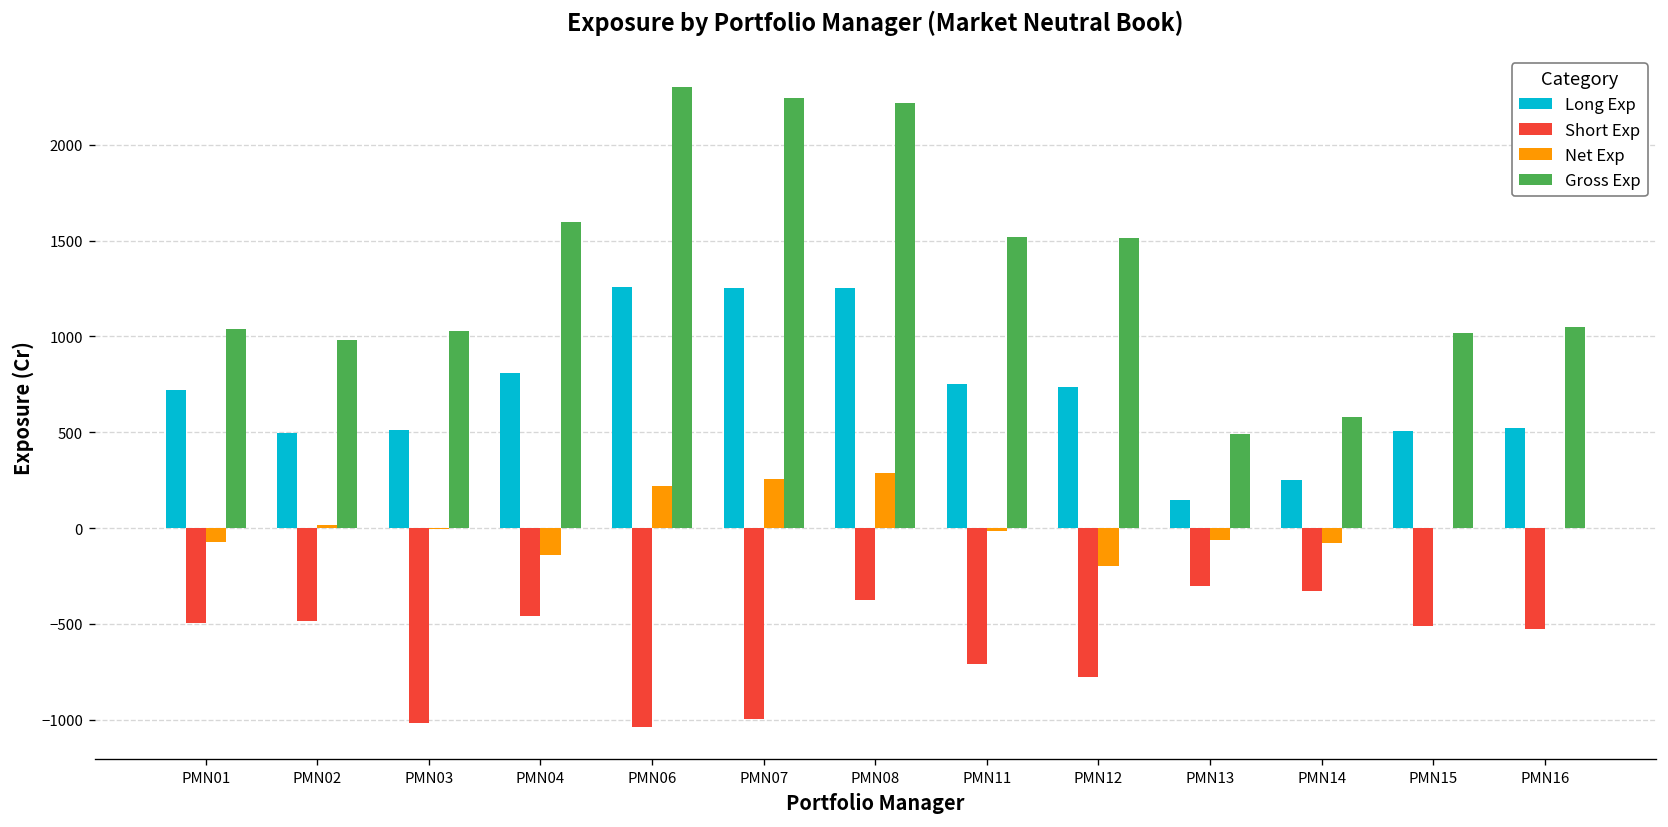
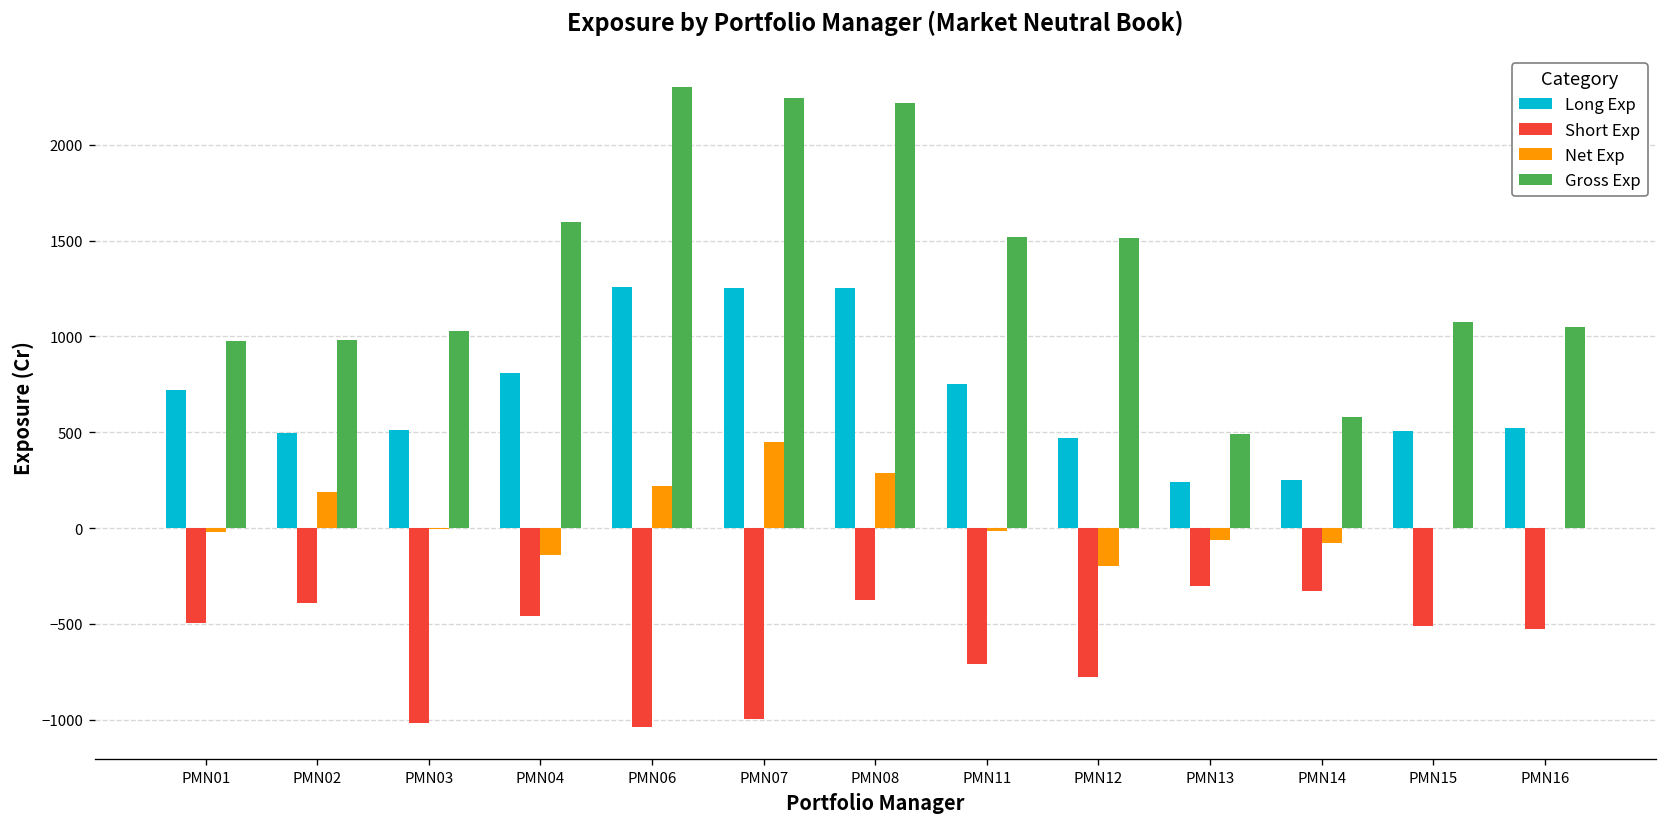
  {
    "Long Exp": {
      "PMN01": 720,
      "PMN02": 500,
      "PMN03": 510,
      "PMN04": 810,
      "PMN06": 1260,
      "PMN07": 1250,
      "PMN08": 1250,
      "PMN11": 750,
-     "PMN12": 740,
-     "PMN13": 150,
+     "PMN12": 470,
+     "PMN13": 240,
      "PMN14": 250,
      "PMN15": 510,
      "PMN16": 520
    },
    "Short Exp": {
      "PMN01": -500,
-     "PMN02": -480,
+     "PMN02": -390,
      "PMN03": -1020,
      "PMN04": -460,
      "PMN06": -1040,
      "PMN07": -990,
      "PMN08": -380,
      "PMN11": -710,
      "PMN12": -780,
      "PMN13": -300,
      "PMN14": -330,
      "PMN15": -510,
      "PMN16": -520
    },
    "Net Exp": {
-     "PMN01": -70,
-     "PMN02": 10,
+     "PMN01": -20,
+     "PMN02": 190,
      "PMN04": -140,
      "PMN06": 220,
-     "PMN07": 260,
+     "PMN07": 450,
      "PMN08": 290,
      "PMN11": -20,
      "PMN12": -200,
      "PMN13": -60,
      "PMN14": -80
    },
    "Gross Exp": {
-     "PMN01": 1040,
+     "PMN01": 970,
      "PMN02": 980,
      "PMN03": 1030,
      "PMN04": 1600,
      "PMN06": 2300,
      "PMN07": 2240,
      "PMN08": 2220,
      "PMN11": 1520,
      "PMN12": 1510,
      "PMN13": 490,
      "PMN14": 580,
-     "PMN15": 1020,
+     "PMN15": 1070,
      "PMN16": 1050
    }
  }
